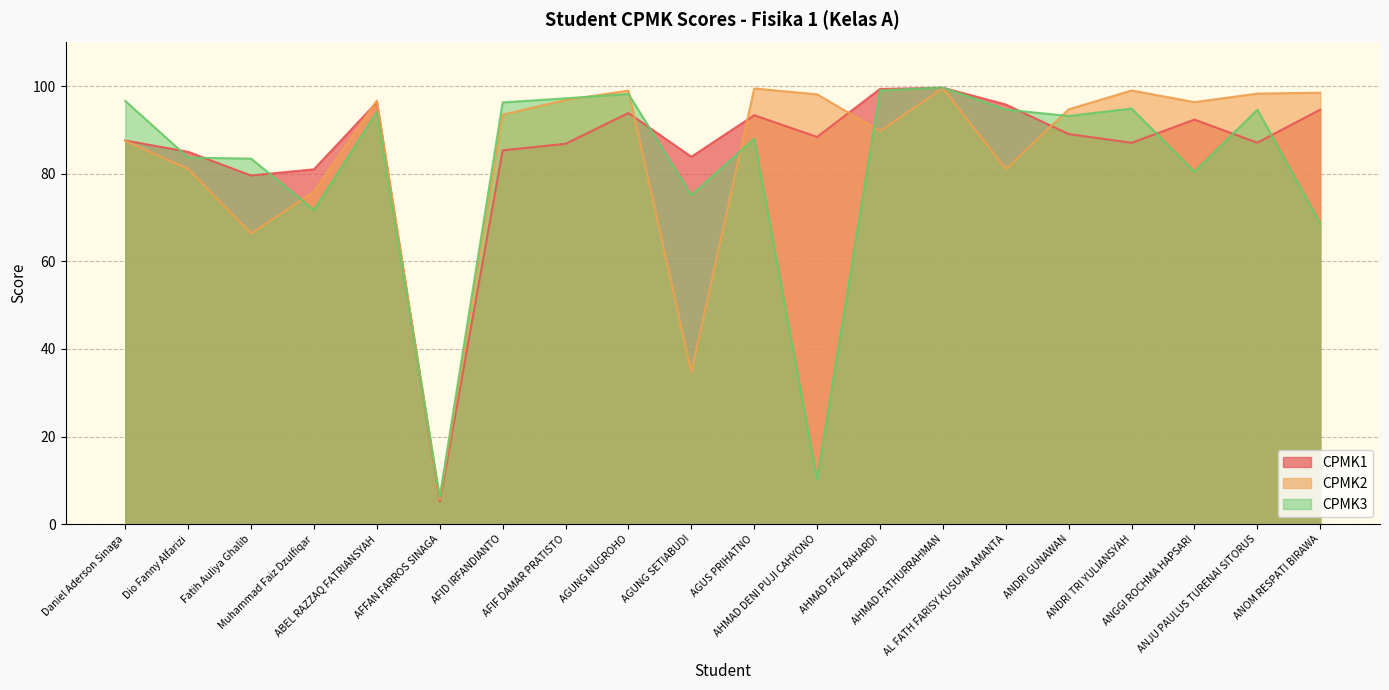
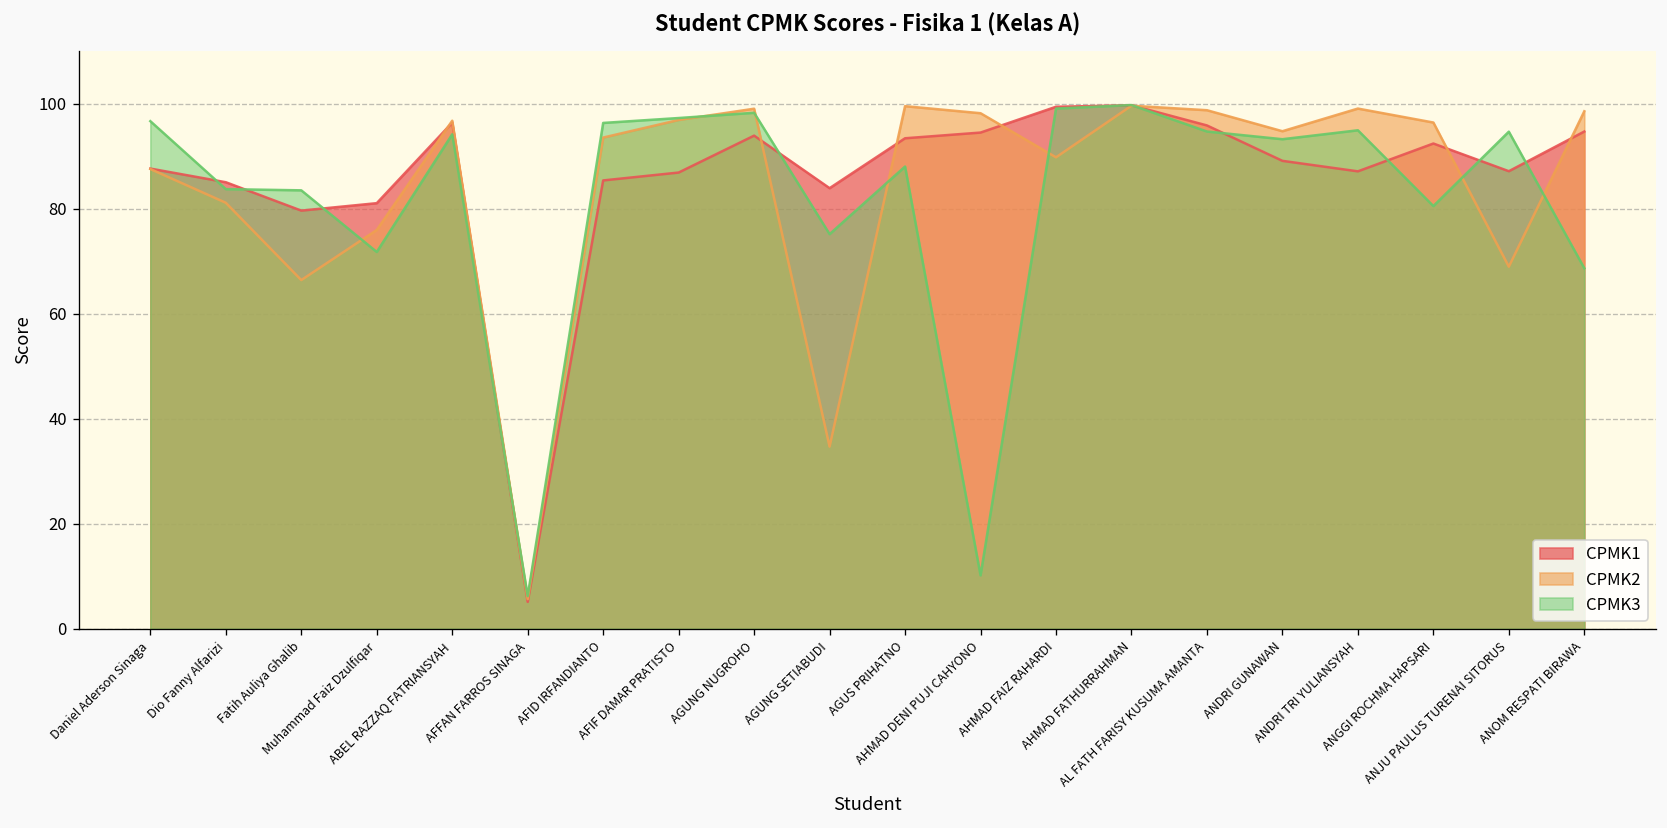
  {
    "CPMK1": {
      "Dio Fanny Alfarizi": 85,
      "Fatih Auliya Ghalib": 80,
      "Muhammad Faiz Dzulfiqar": 81,
      "AFID IRFANDIANTO": 85,
      "AFIF DAMAR PRATISTO": 87,
      "AGUNG NUGROHO": 94,
      "AGUNG SETIABUDI": 84,
      "AGUS PRIHATNO": 93,
-     "AHMAD DENI PUJI CAHYONO": 88,
+     "AHMAD DENI PUJI CAHYONO": 94,
      "AL FATH FARISY KUSUMA AMANTA": 96,
      "ANDRI GUNAWAN": 89,
      "ANDRI TRI YULIANSYAH": 87,
      "ANGGI ROCHMA HAPSARI": 92,
      "ANJU PAULUS TURENAI SITORUS": 87,
      "ANOM RESPATI BIRAWA": 95
    },
    "CPMK2": {
      "Dio Fanny Alfarizi": 81,
      "Fatih Auliya Ghalib": 66,
      "Muhammad Faiz Dzulfiqar": 76,
      "AFID IRFANDIANTO": 94,
      "AGUNG NUGROHO": 99,
      "AGUNG SETIABUDI": 35,
      "AGUS PRIHATNO": 100,
      "AHMAD DENI PUJI CAHYONO": 98,
      "AHMAD FAIZ RAHARDI": 90,
-     "AL FATH FARISY KUSUMA AMANTA": 81,
+     "AL FATH FARISY KUSUMA AMANTA": 99,
      "ANDRI GUNAWAN": 95,
      "ANDRI TRI YULIANSYAH": 99,
      "ANGGI ROCHMA HAPSARI": 96,
-     "ANJU PAULUS TURENAI SITORUS": 98,
+     "ANJU PAULUS TURENAI SITORUS": 69,
      "ANOM RESPATI BIRAWA": 99
    },
    "CPMK3": {
      "Daniel Aderson Sinaga": 97,
      "Dio Fanny Alfarizi": 84,
      "Fatih Auliya Ghalib": 83,
      "Muhammad Faiz Dzulfiqar": 72,
      "ABEL RAZZAQ FATRIANSYAH": 94,
      "AFID IRFANDIANTO": 96,
      "AGUNG NUGROHO": 98,
      "AGUNG SETIABUDI": 75,
      "AGUS PRIHATNO": 88,
      "AHMAD DENI PUJI CAHYONO": 10,
      "AL FATH FARISY KUSUMA AMANTA": 95,
      "ANDRI GUNAWAN": 93,
      "ANDRI TRI YULIANSYAH": 95,
      "ANGGI ROCHMA HAPSARI": 80,
      "ANJU PAULUS TURENAI SITORUS": 95,
      "ANOM RESPATI BIRAWA": 69
    }
  }
